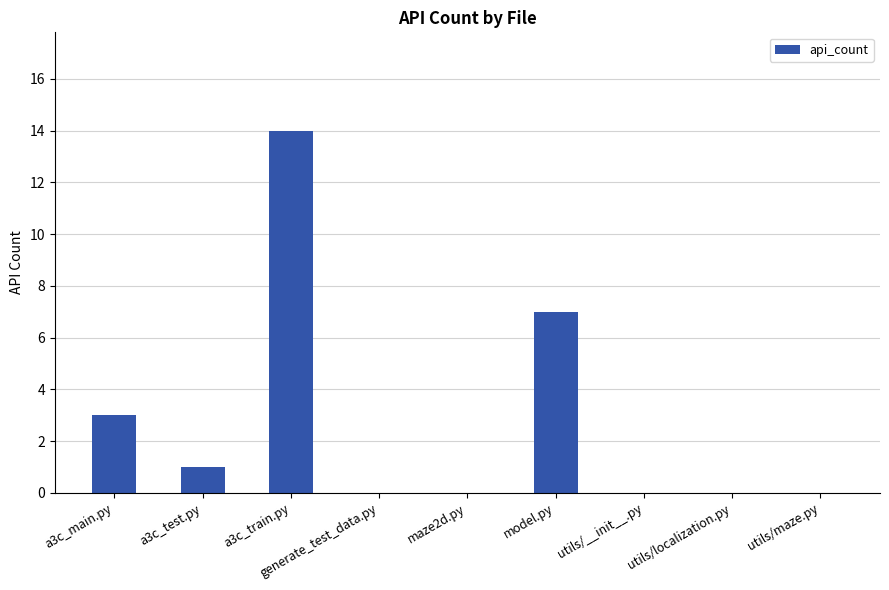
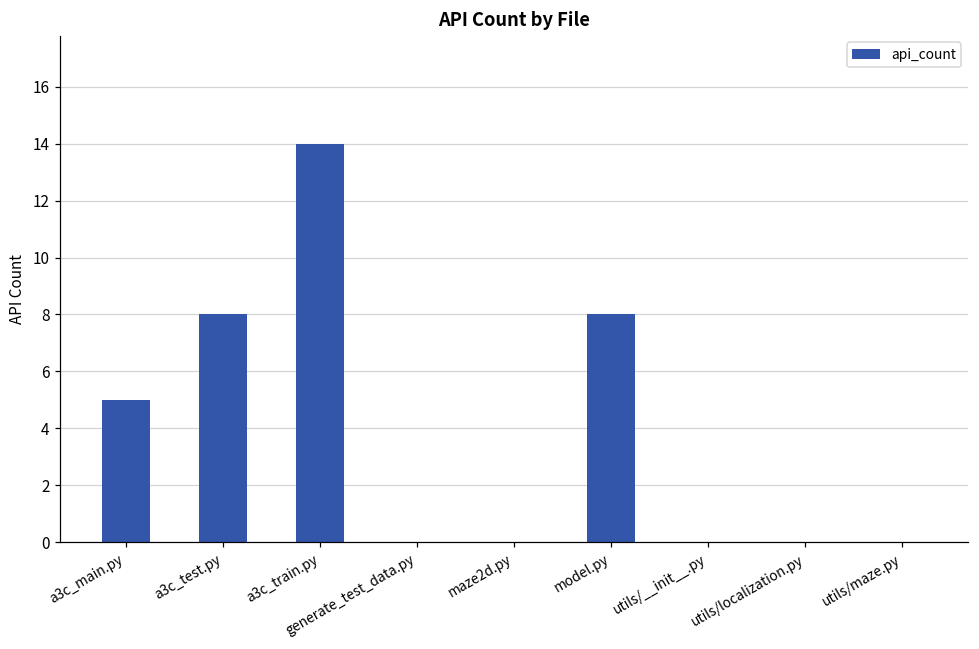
  {
-   "a3c_main.py": 3,
-   "a3c_test.py": 1,
+   "a3c_main.py": 5,
+   "a3c_test.py": 8,
    "a3c_train.py": 14,
    "generate_test_data.py": 0,
    "maze2d.py": 0,
-   "model.py": 7,
+   "model.py": 8,
    "utils/__init__.py": 0,
    "utils/localization.py": 0,
    "utils/maze.py": 0
  }
